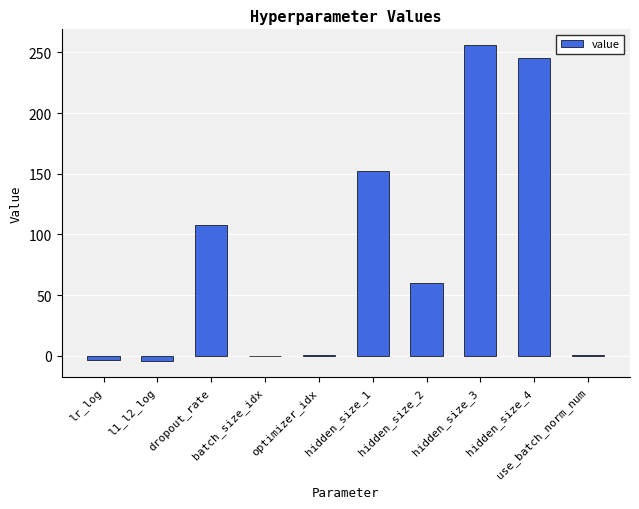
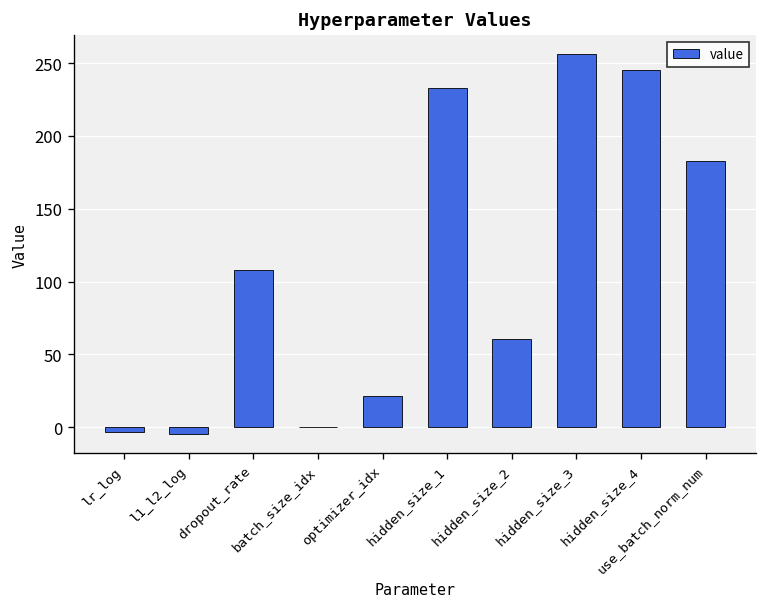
  {
    "lr_log": -3,
    "l1_l2_log": -5,
    "dropout_rate": 108,
    "batch_size_idx": 0,
-   "optimizer_idx": 1,
-   "hidden_size_1": 152,
+   "optimizer_idx": 21,
+   "hidden_size_1": 233,
    "hidden_size_2": 60,
    "hidden_size_3": 256,
    "hidden_size_4": 245,
-   "use_batch_norm_num": 1
+   "use_batch_norm_num": 183
  }
